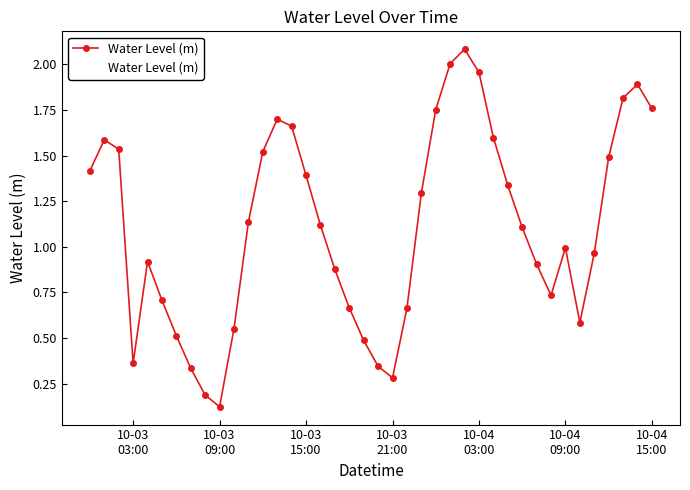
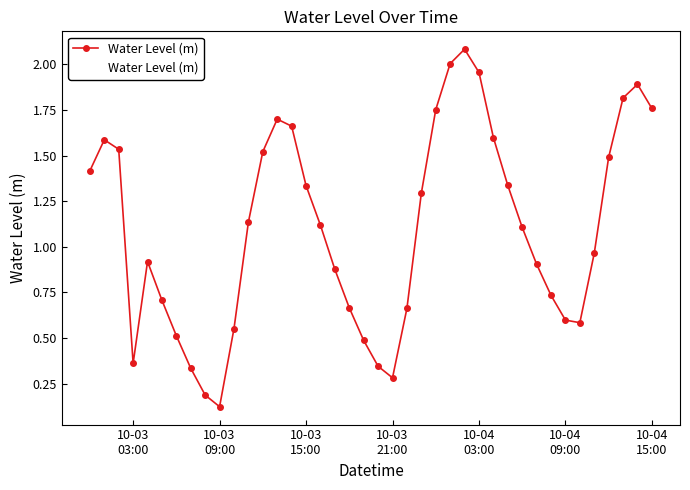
  {
    "10-03 03:00": 0.36,
    "10-03 09:00": 0.12,
-   "10-03 15:00": 1.39,
+   "10-03 15:00": 1.34,
    "10-03 21:00": 0.28,
    "10-04 03:00": 1.96,
-   "10-04 09:00": 0.99,
+   "10-04 09:00": 0.60,
    "10-04 15:00": 1.76
  }
